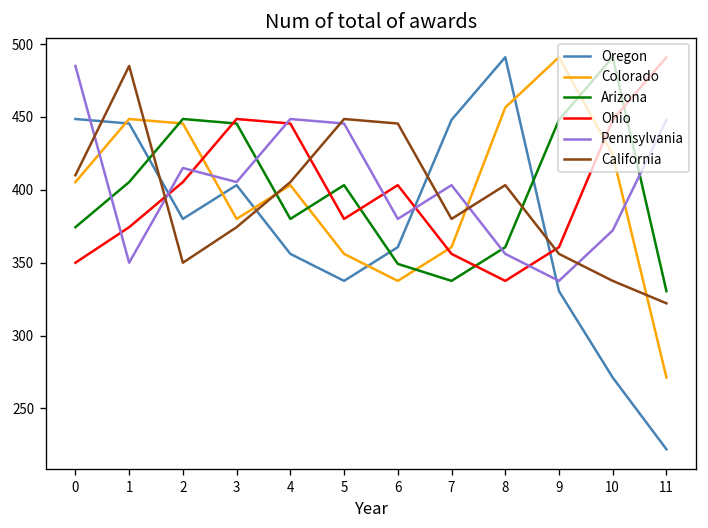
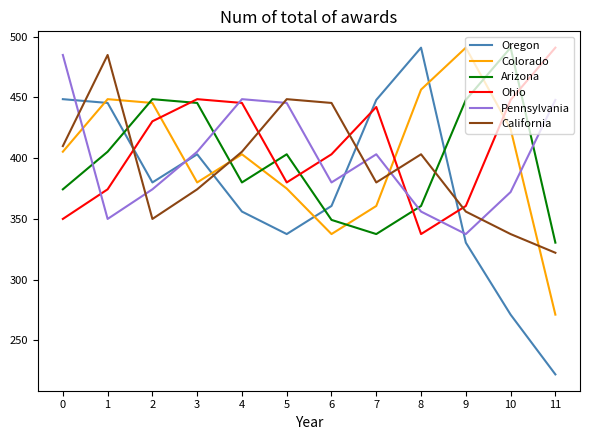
  {
    "Oregon": {
      "0": 449,
      "1": 446,
      "2": 380,
      "3": 403,
      "4": 356,
      "5": 338,
      "6": 361,
      "7": 448,
      "8": 491,
      "9": 330,
      "10": 271,
      "11": 222
    },
    "Colorado": {
      "0": 405,
      "1": 449,
      "2": 446,
      "3": 380,
      "4": 403,
-     "5": 356,
+     "5": 375,
      "6": 338,
      "7": 361,
      "8": 456,
      "11": 271
    },
    "Arizona": {
      "0": 374,
      "1": 405,
      "2": 449,
      "3": 446,
      "4": 380,
      "5": 403,
      "6": 349,
      "7": 338,
      "8": 361,
      "11": 330
    },
    "Ohio": {
      "0": 350,
      "1": 374,
-     "2": 405,
+     "2": 430,
      "3": 449,
      "4": 446,
      "5": 380,
      "6": 403,
-     "7": 356,
+     "7": 442,
      "8": 338,
      "9": 361
    },
    "Pennsylvania": {
      "0": 485,
      "1": 350,
-     "2": 415,
+     "2": 374,
      "3": 405,
      "4": 449,
      "5": 446,
      "6": 380,
      "7": 403,
      "8": 356,
      "9": 338,
      "10": 372
    },
    "California": {
      "0": 410,
      "1": 485,
      "2": 350,
      "3": 374,
      "4": 405,
      "5": 449,
      "6": 446,
      "7": 380,
      "8": 403,
      "9": 356,
      "10": 338,
      "11": 322
    }
  }
